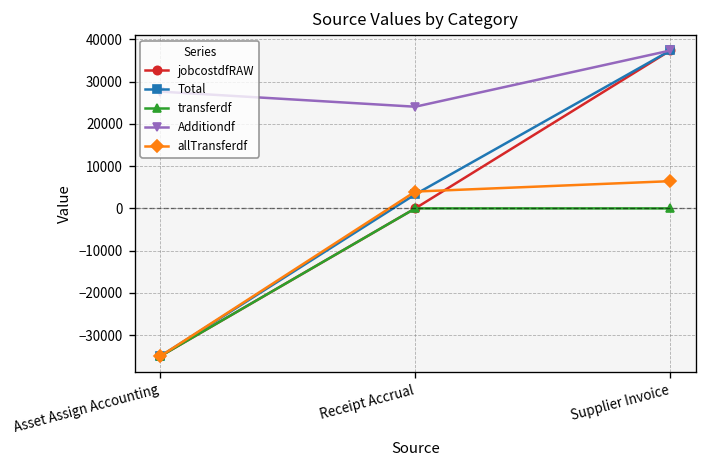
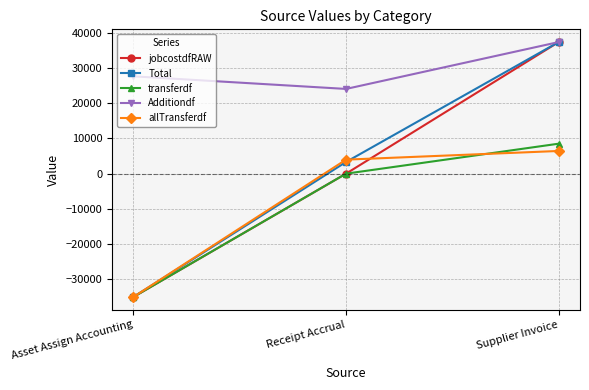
  {
    "transferdf": {
-     "Supplier Invoice": 0
+     "Supplier Invoice": 9000
    },
    "Additiondf": {
      "Receipt Accrual": 24000
    },
    "allTransferdf": {
      "Supplier Invoice": 6000
    }
  }
